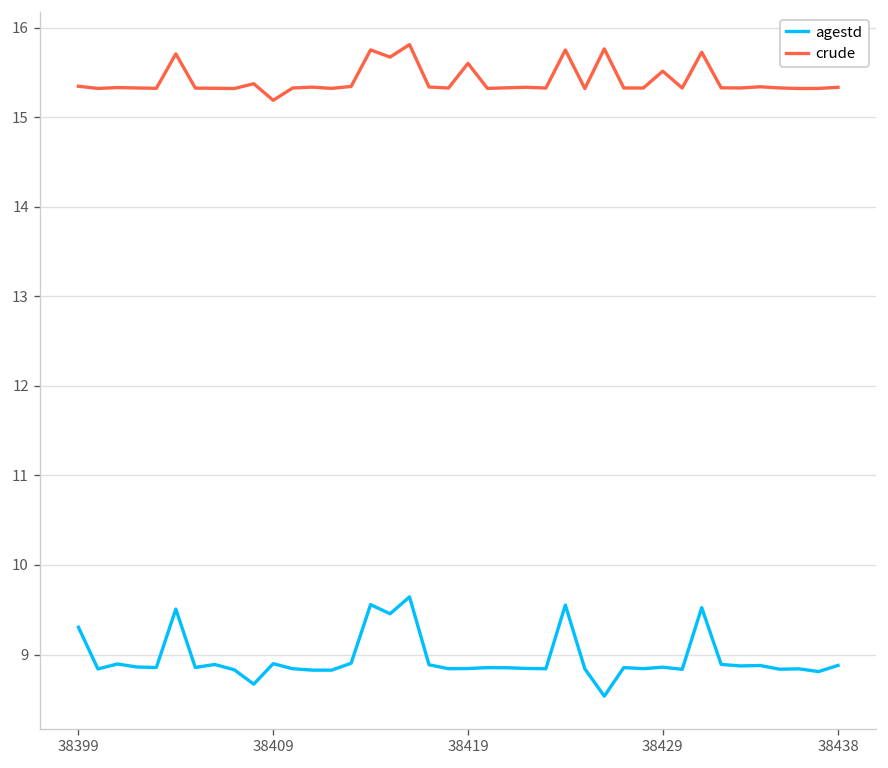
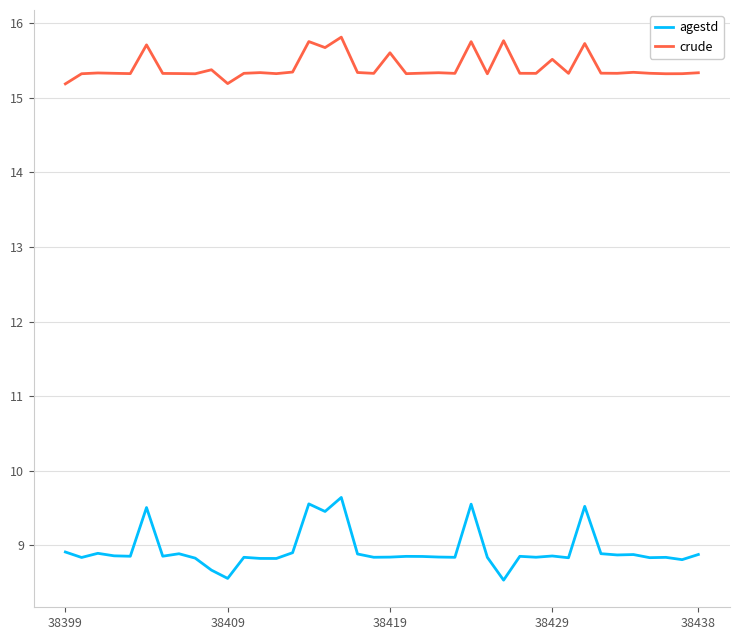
  {
    "agestd": {
-     "38399": 9.3,
-     "38409": 8.9,
+     "38399": 8.9,
+     "38409": 8.6,
      "38419": 8.8,
      "38429": 8.9,
      "38438": 8.9
    },
    "crude": {
-     "38399": 15.3,
+     "38399": 15.2,
      "38409": 15.2,
      "38419": 15.6,
      "38429": 15.5,
      "38438": 15.3
    }
  }
